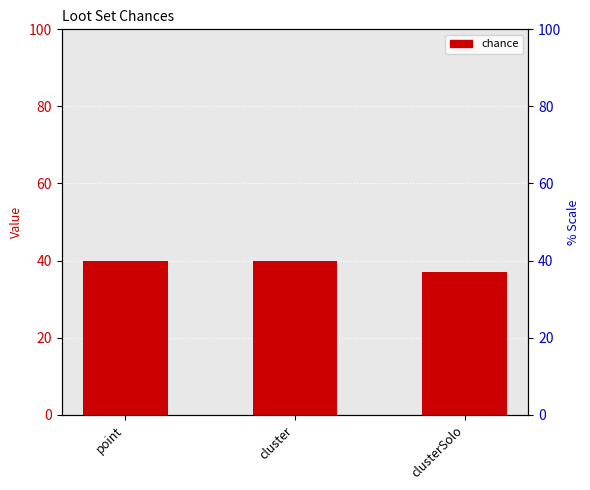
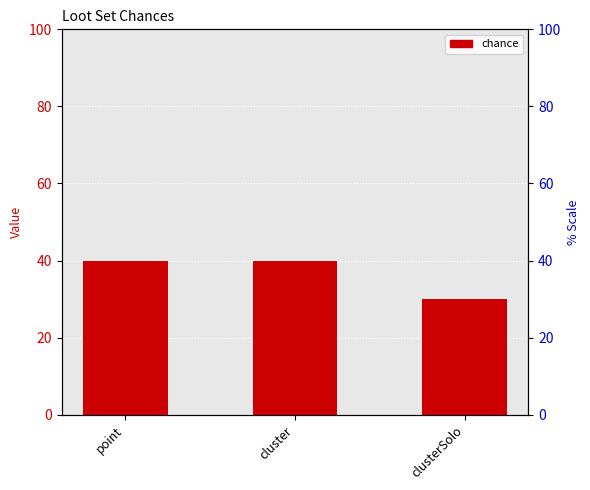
  {
    "point": 40,
    "cluster": 40,
-   "clusterSolo": 37
+   "clusterSolo": 30
  }
